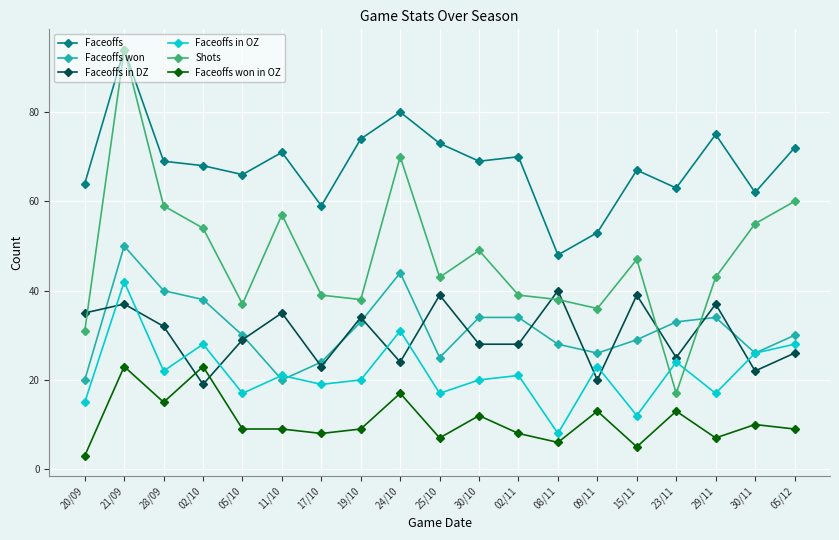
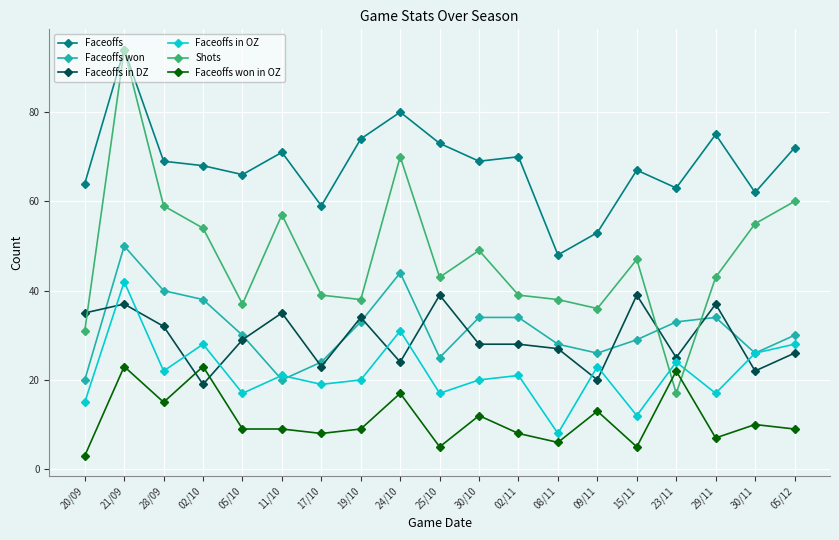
  {
    "Faceoffs": {
      "20/09": 64,
      "28/09": 69,
      "02/10": 68,
      "05/10": 66,
      "11/10": 71,
      "17/10": 59,
      "19/10": 74,
      "24/10": 80,
      "25/10": 73,
      "30/10": 69,
      "02/11": 70,
      "08/11": 48,
      "09/11": 53,
      "15/11": 67,
      "23/11": 63,
      "29/11": 75,
      "30/11": 62,
      "05/12": 72
    },
    "Faceoffs in DZ": {
      "20/09": 35,
      "21/09": 37,
      "28/09": 32,
      "02/10": 19,
      "05/10": 29,
      "11/10": 35,
      "17/10": 23,
      "19/10": 34,
      "24/10": 24,
      "25/10": 39,
      "30/10": 28,
      "02/11": 28,
-     "08/11": 40,
+     "08/11": 27,
      "09/11": 20,
      "15/11": 39,
      "23/11": 25,
      "29/11": 37,
      "30/11": 22,
      "05/12": 26
    },
    "Shots": {
      "20/09": 31,
      "28/09": 59,
      "02/10": 54,
      "05/10": 37,
      "11/10": 57,
      "17/10": 39,
      "19/10": 38,
      "24/10": 70,
      "25/10": 43,
      "30/10": 49,
      "02/11": 39,
      "08/11": 38,
      "09/11": 36,
      "15/11": 47,
      "23/11": 17,
      "29/11": 43,
      "30/11": 55,
      "05/12": 60
    },
    "Faceoffs won in OZ": {
      "20/09": 3,
      "21/09": 23,
      "28/09": 15,
      "02/10": 23,
      "05/10": 9,
      "11/10": 9,
      "17/10": 8,
      "19/10": 9,
      "24/10": 17,
-     "25/10": 7,
+     "25/10": 5,
      "30/10": 12,
      "02/11": 8,
      "08/11": 6,
      "09/11": 13,
      "15/11": 5,
-     "23/11": 13,
+     "23/11": 22,
      "29/11": 7,
      "30/11": 10,
      "05/12": 9
    }
  }
